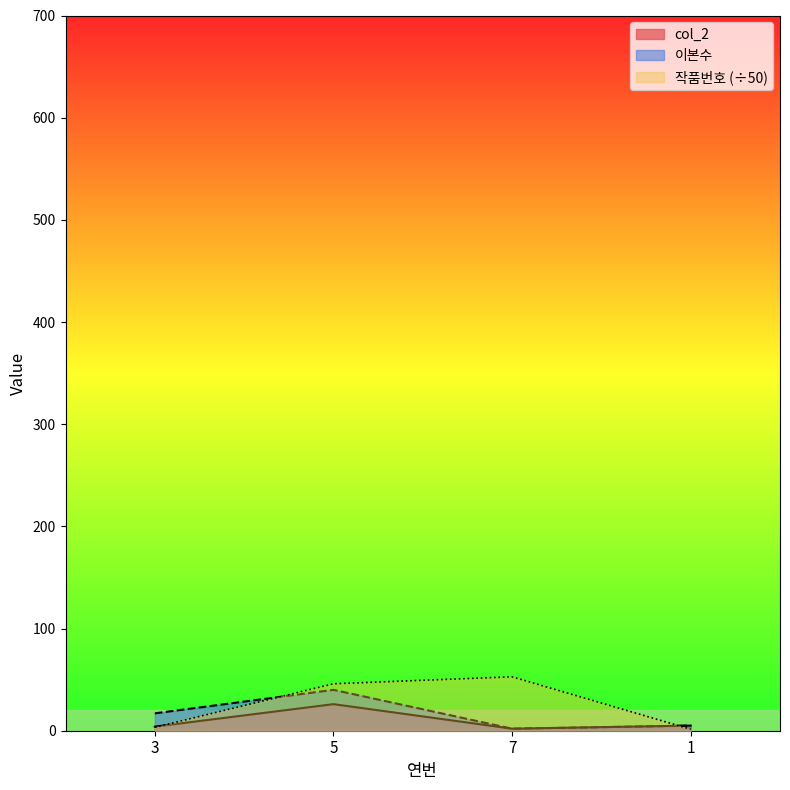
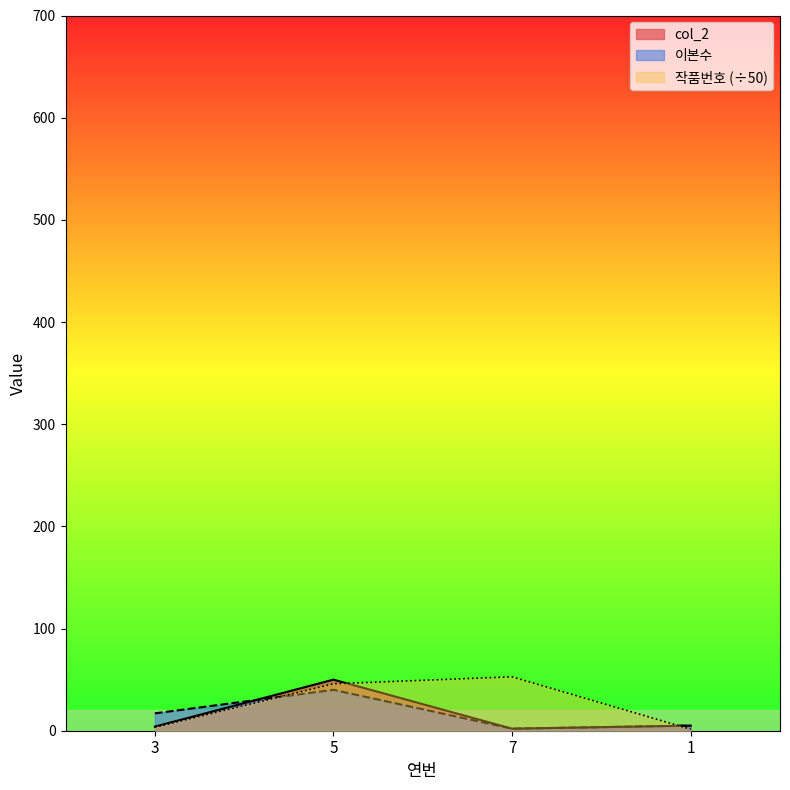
  {
    "col_2": {
-     "5": 26
+     "5": 50
    },
    "이본수": {
      "5": 40
    },
    "작품번호 (÷50)": {
      "5": 46,
      "7": 53
    }
  }
